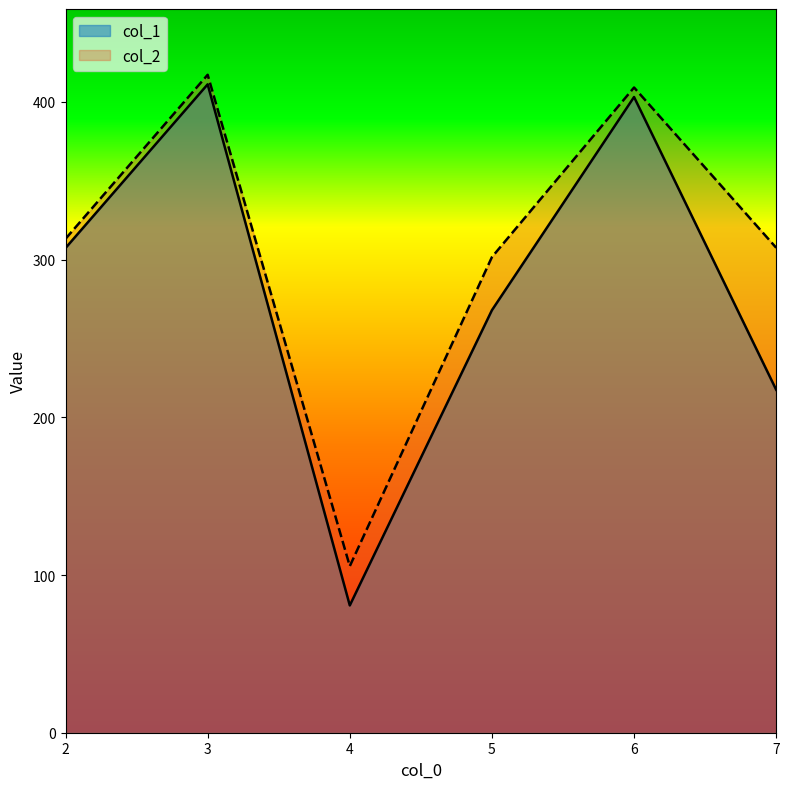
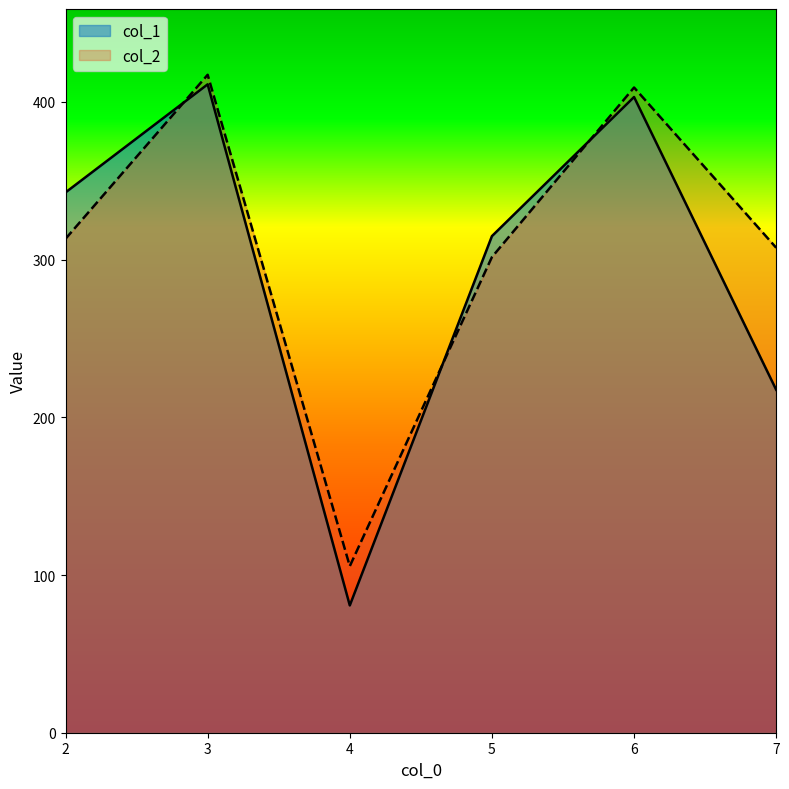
  {
    "col_1": {
-     "2": 307,
+     "2": 343,
      "3": 411,
      "4": 81,
-     "5": 268,
+     "5": 315,
      "6": 403,
      "7": 218
    },
    "col_2": {
      "2": 313,
      "3": 417,
      "4": 106,
      "5": 302,
      "6": 409,
      "7": 308
    }
  }
